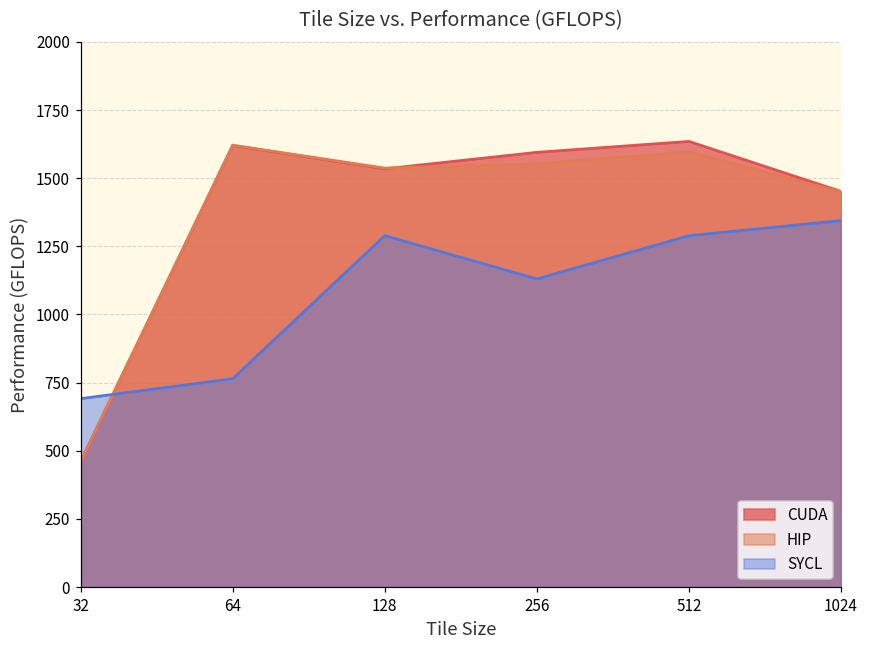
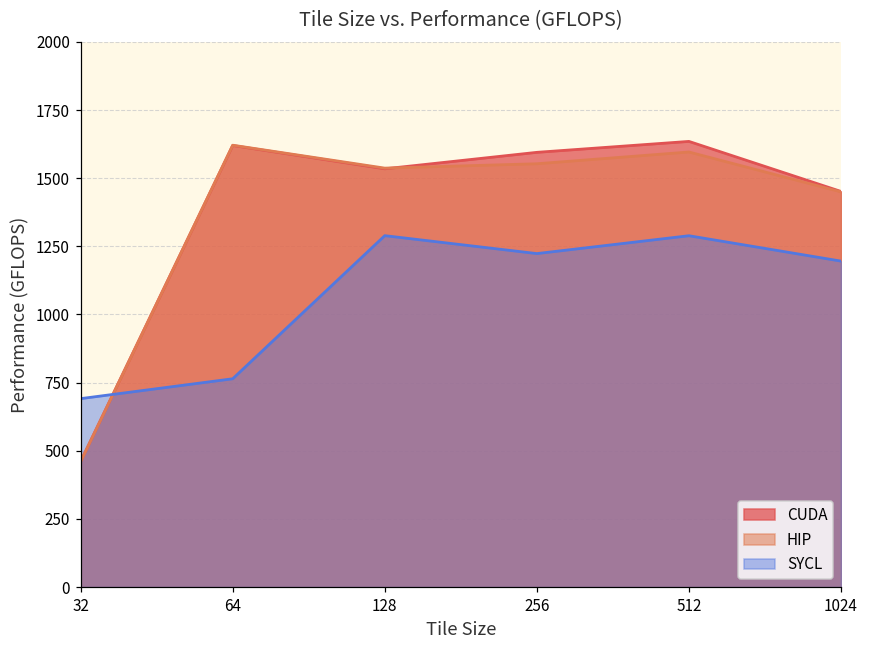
  {
    "SYCL": {
      "32": 690,
      "64": 760,
      "128": 1290,
-     "256": 1130,
+     "256": 1220,
      "512": 1290,
-     "1024": 1340
+     "1024": 1200
    }
  }
